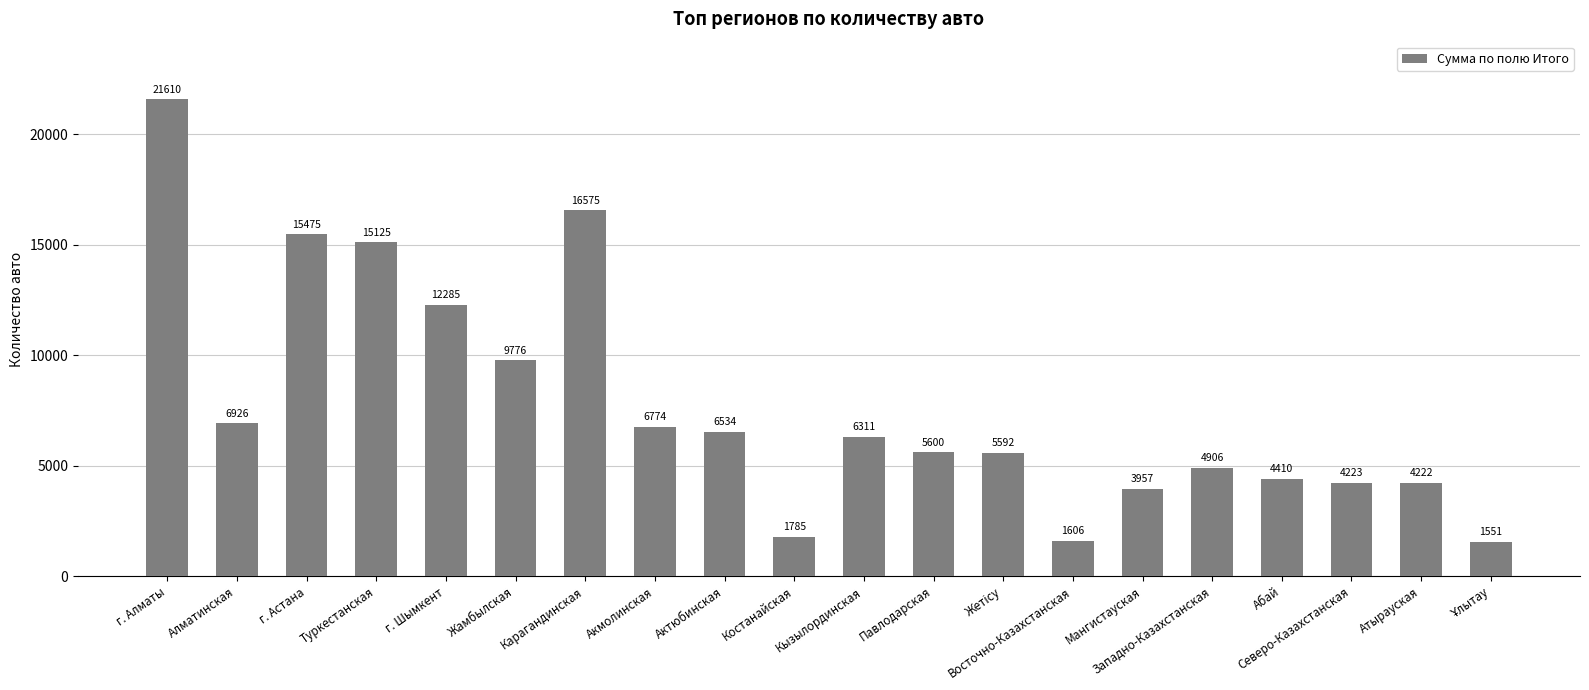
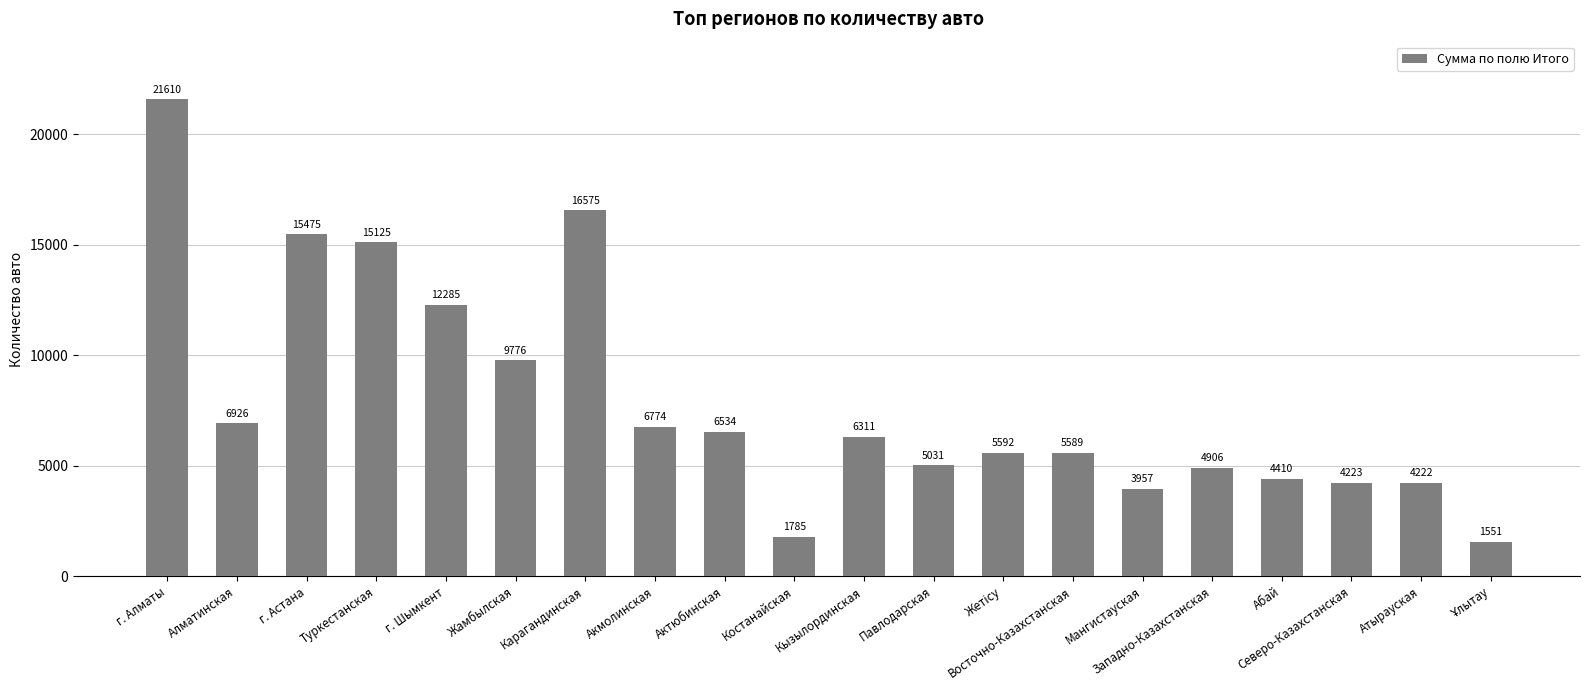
  {
    "г. Алматы": 21610,
    "Алматинская": 6926,
    "г. Астана": 15475,
    "Туркестанская": 15125,
    "г. Шымкент": 12285,
    "Жамбылская": 9776,
    "Карагандинская": 16575,
    "Акмолинская": 6774,
    "Актюбинская": 6534,
    "Костанайская": 1785,
    "Кызылординская": 6311,
-   "Павлодарская": 5600,
+   "Павлодарская": 5031,
    "Жетісу": 5592,
-   "Восточно-Казахстанская": 1606,
+   "Восточно-Казахстанская": 5589,
    "Мангистауская": 3957,
    "Западно-Казахстанская": 4906,
    "Абай": 4410,
    "Северо-Казахстанская": 4223,
    "Атырауская": 4222,
    "Ұлытау": 1551
  }
